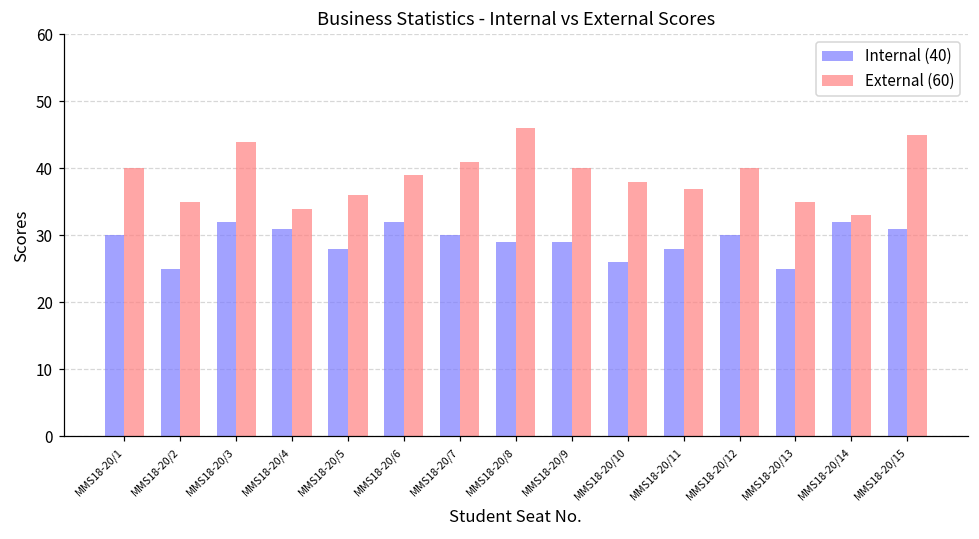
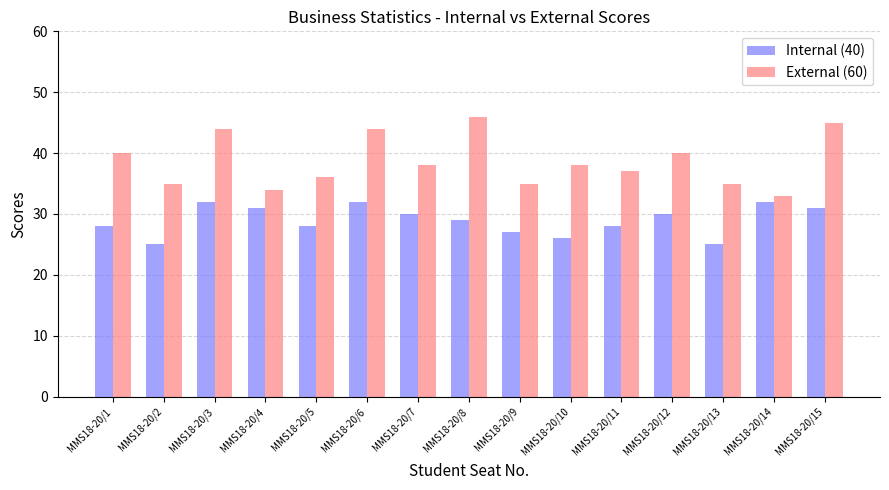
  {
    "Internal (40)": {
-     "MMS18-20/1": 30,
+     "MMS18-20/1": 28,
      "MMS18-20/2": 25,
      "MMS18-20/3": 32,
      "MMS18-20/4": 31,
      "MMS18-20/5": 28,
      "MMS18-20/6": 32,
      "MMS18-20/7": 30,
      "MMS18-20/8": 29,
-     "MMS18-20/9": 29,
+     "MMS18-20/9": 27,
      "MMS18-20/10": 26,
      "MMS18-20/11": 28,
      "MMS18-20/12": 30,
      "MMS18-20/13": 25,
      "MMS18-20/14": 32,
      "MMS18-20/15": 31
    },
    "External (60)": {
      "MMS18-20/1": 40,
      "MMS18-20/2": 35,
      "MMS18-20/3": 44,
      "MMS18-20/4": 34,
      "MMS18-20/5": 36,
-     "MMS18-20/6": 39,
-     "MMS18-20/7": 41,
+     "MMS18-20/6": 44,
+     "MMS18-20/7": 38,
      "MMS18-20/8": 46,
-     "MMS18-20/9": 40,
+     "MMS18-20/9": 35,
      "MMS18-20/10": 38,
      "MMS18-20/11": 37,
      "MMS18-20/12": 40,
      "MMS18-20/13": 35,
      "MMS18-20/14": 33,
      "MMS18-20/15": 45
    }
  }
